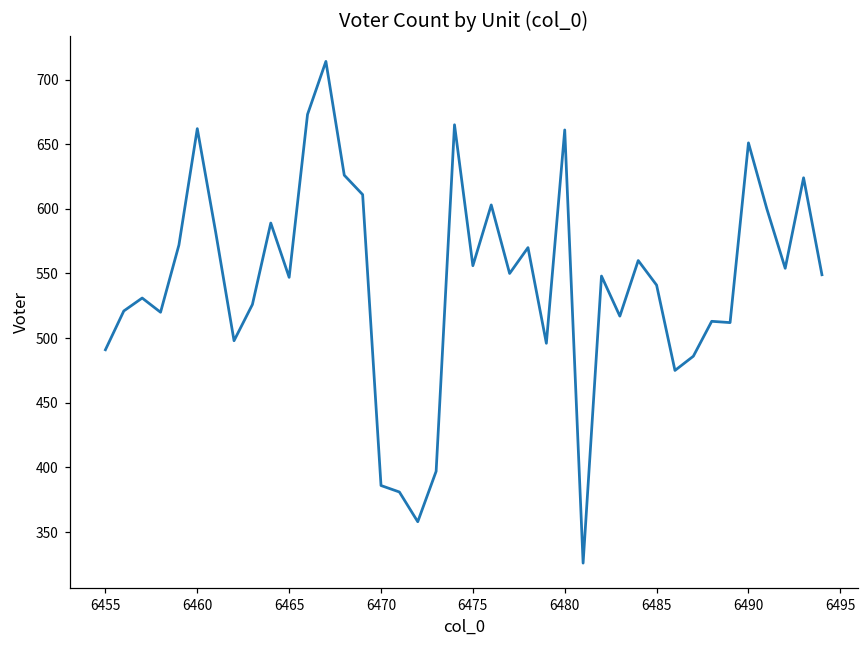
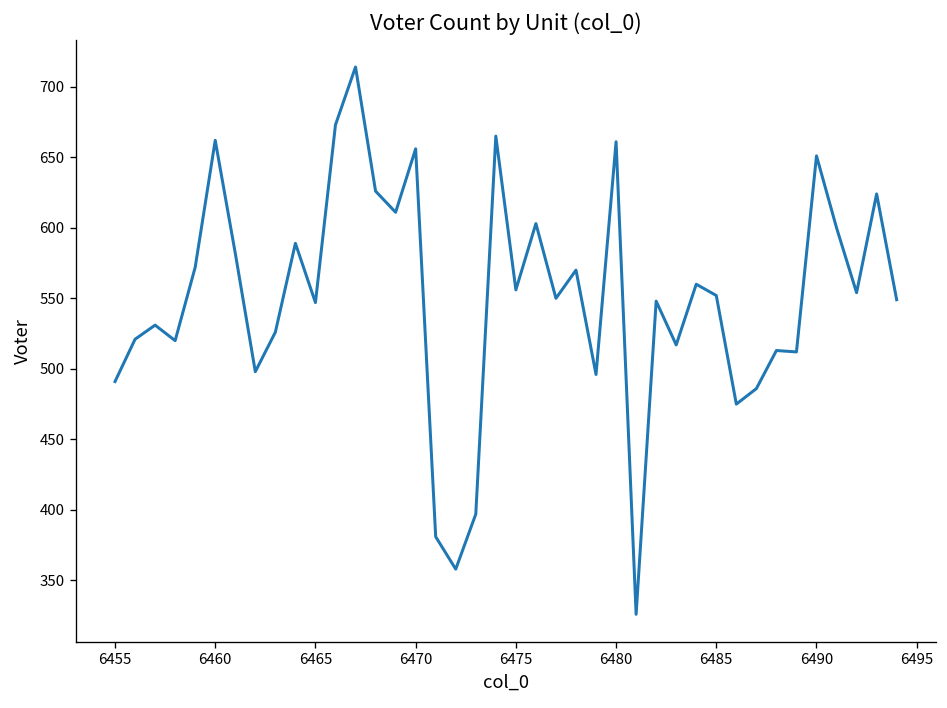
  {
    "6455": 491,
    "6460": 662,
    "6465": 547,
-   "6470": 386,
+   "6470": 656,
    "6475": 556,
    "6480": 661,
-   "6485": 541,
+   "6485": 552,
    "6490": 651
  }
